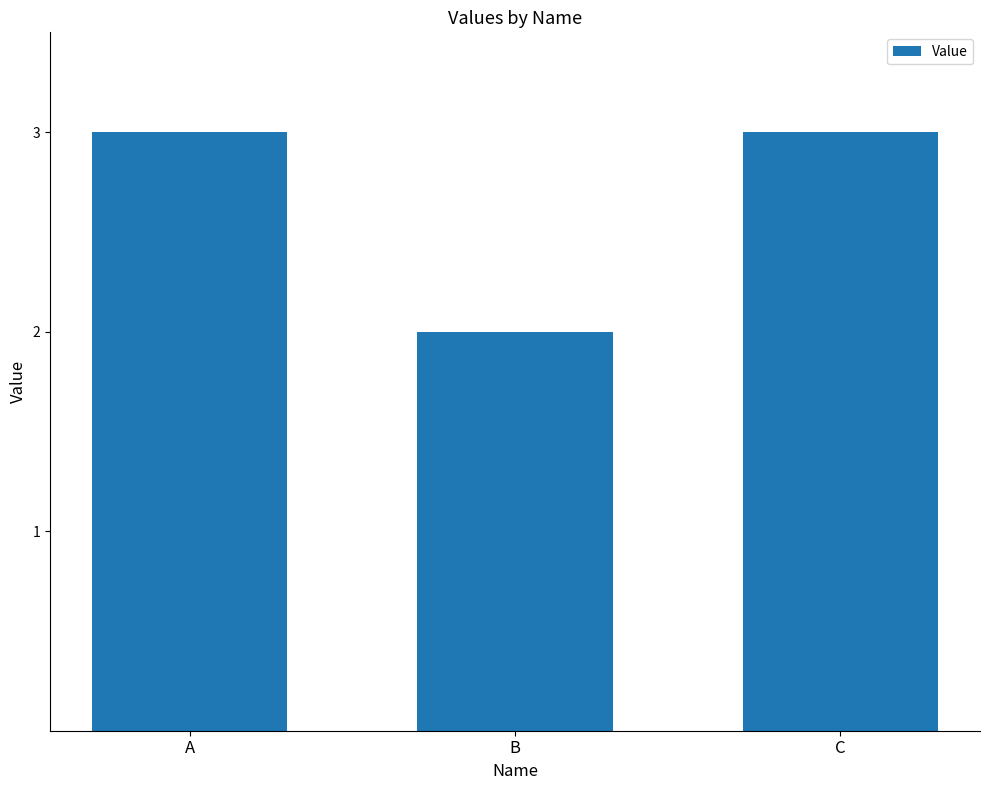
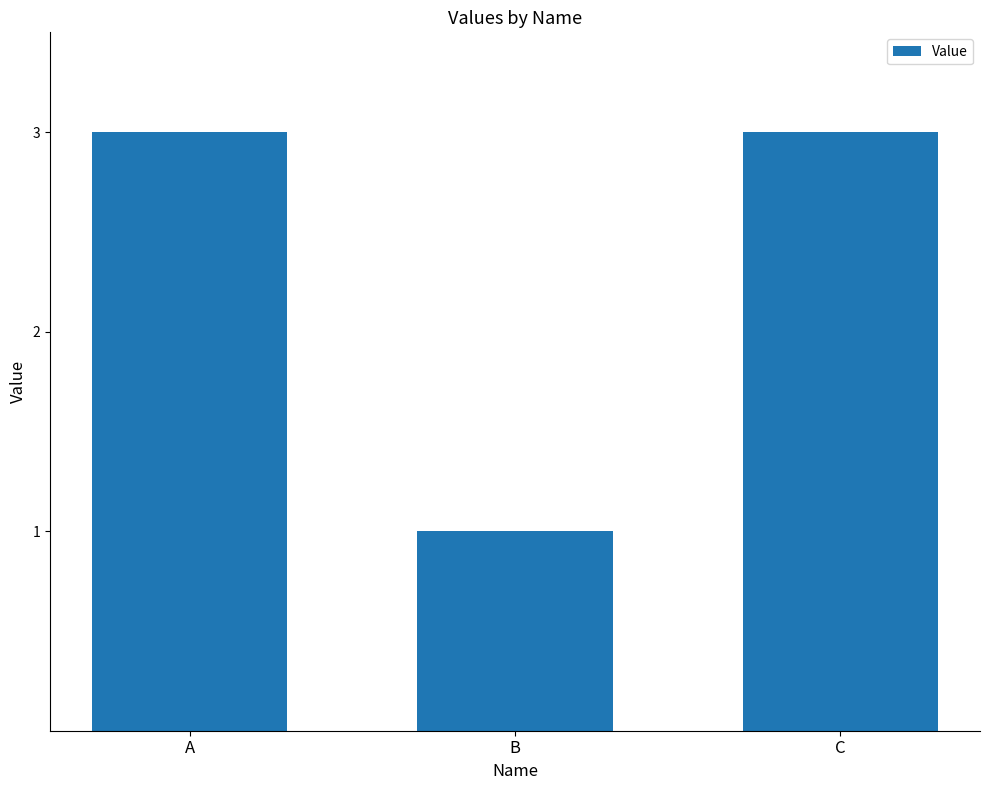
  {
    "A": 3,
-   "B": 2,
+   "B": 1,
    "C": 3
  }
